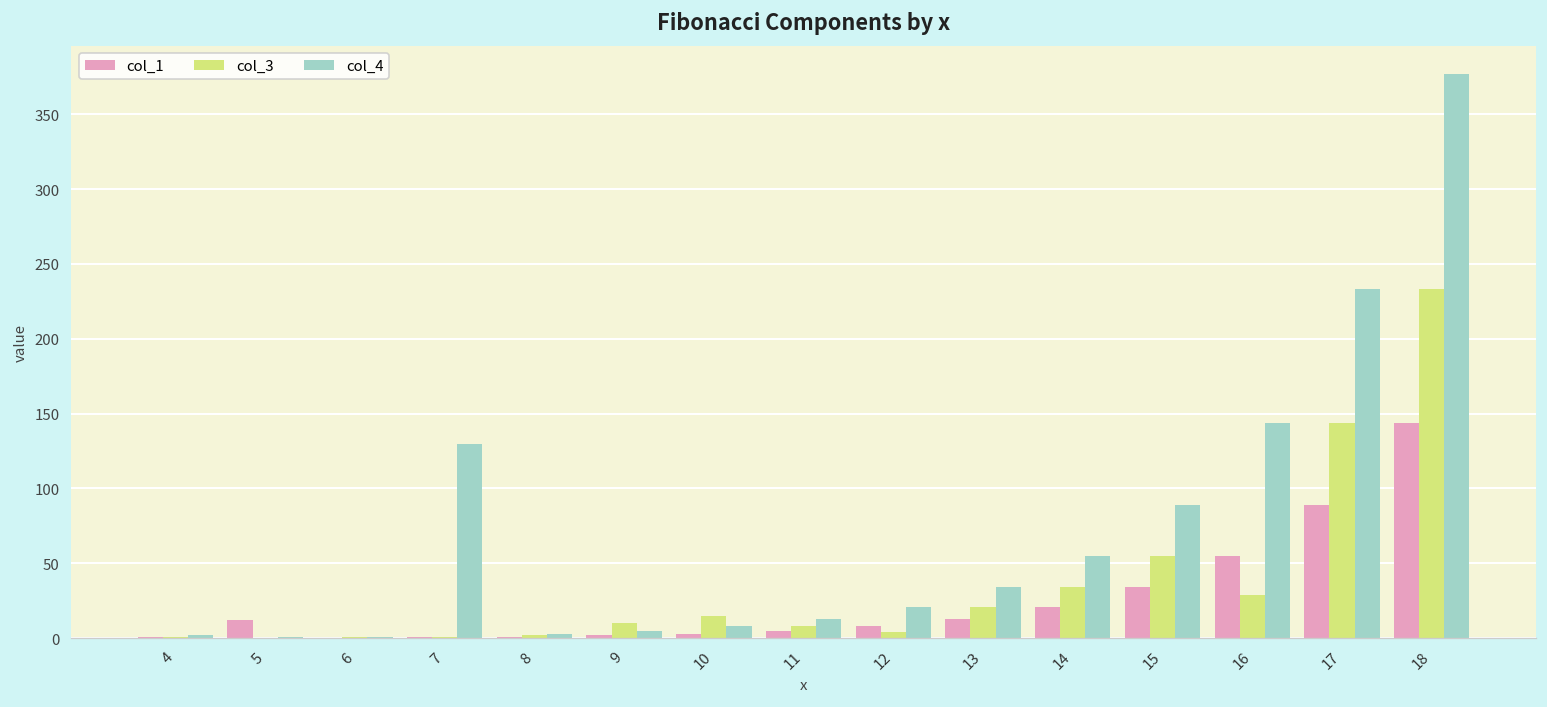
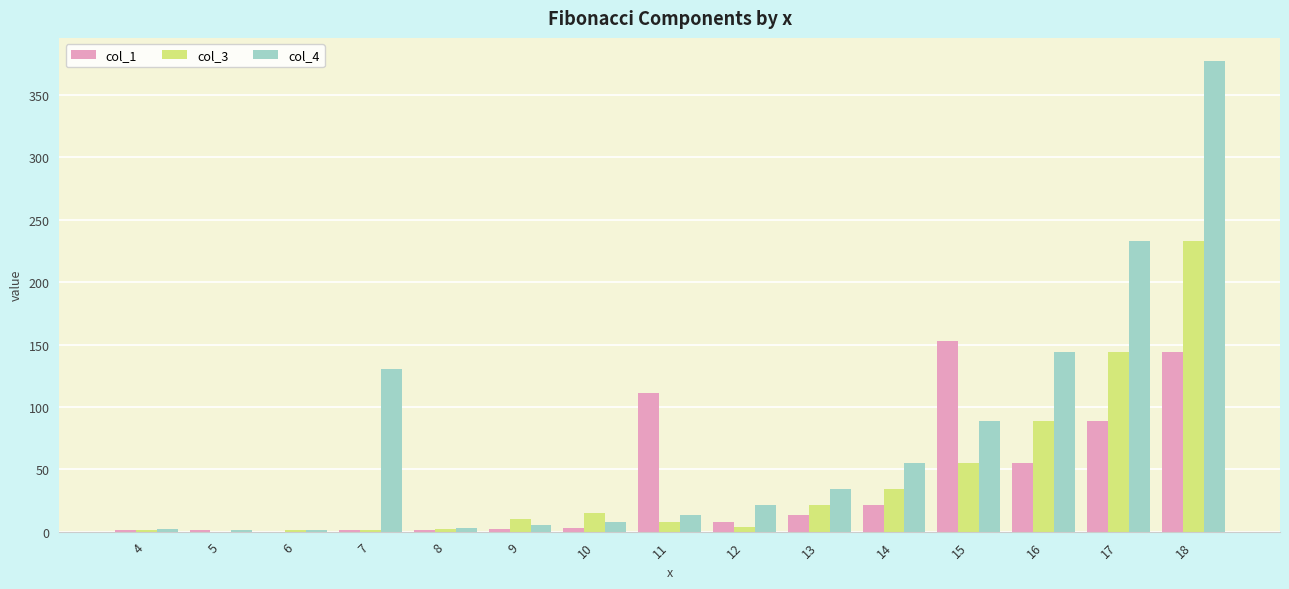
  {
    "col_1": {
-     "5": 12,
+     "5": 1,
      "6": 0,
      "10": 3,
-     "11": 5,
+     "11": 111,
      "12": 8,
      "13": 13,
      "14": 21,
-     "15": 34,
+     "15": 153,
      "16": 55,
      "17": 89,
      "18": 144
    },
    "col_3": {
      "5": 0,
      "9": 10,
      "10": 15,
      "11": 8,
      "12": 4,
      "13": 21,
      "14": 34,
      "15": 55,
-     "16": 29,
+     "16": 89,
      "17": 144,
      "18": 233
    },
    "col_4": {
      "7": 130,
      "8": 3,
      "9": 5,
      "10": 8,
      "11": 13,
      "12": 21,
      "13": 34,
      "14": 55,
      "15": 89,
      "16": 144,
      "17": 233,
      "18": 377
    }
  }
